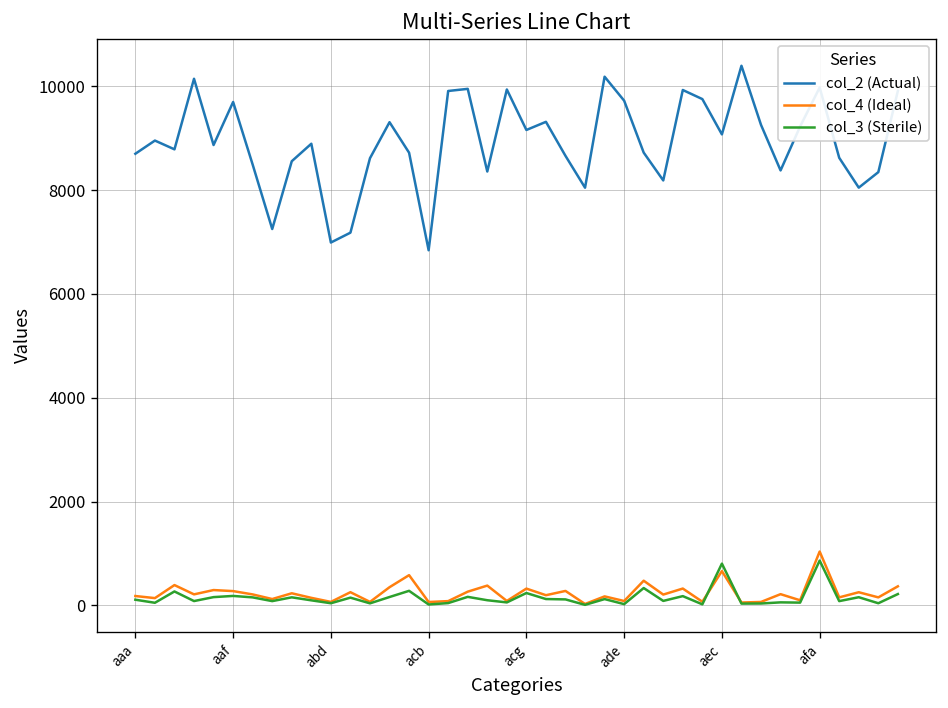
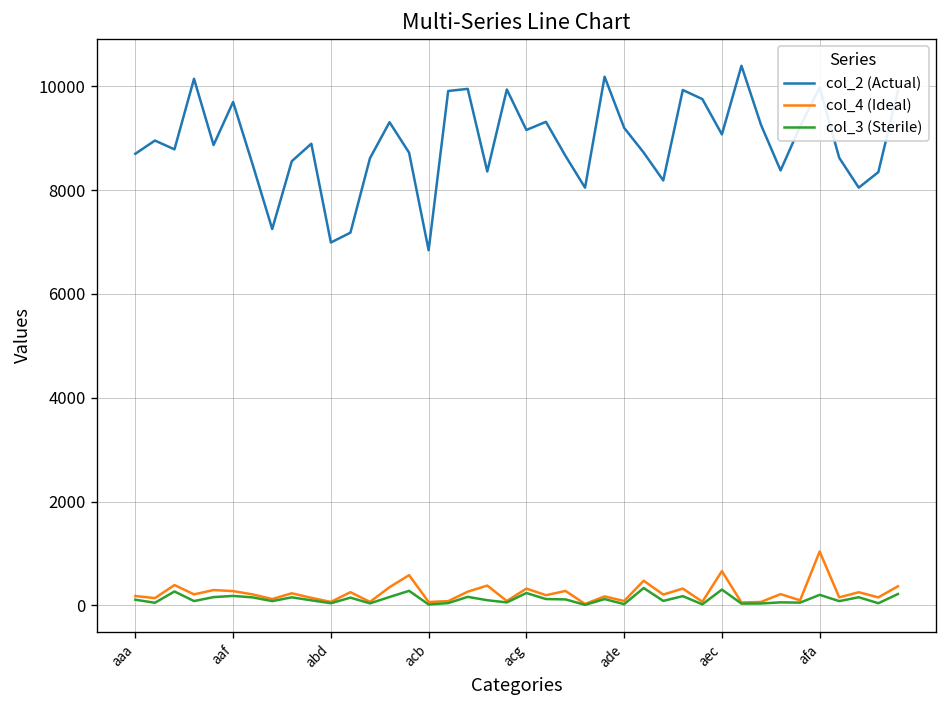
  {
    "col_2 (Actual)": {
      "aaa": 8700,
      "aaf": 9700,
      "abd": 7000,
      "acb": 6800,
      "acg": 9200,
-     "ade": 9700,
+     "ade": 9200,
      "aec": 9100
    },
    "col_4 (Ideal)": {
      "aaa": 200,
      "aaf": 300,
      "acg": 300,
      "ade": 100,
      "aec": 700,
      "afa": 1000
    },
    "col_3 (Sterile)": {
      "aaa": 100,
      "aaf": 200,
      "acg": 200,
      "ade": 0,
-     "aec": 800,
-     "afa": 900
+     "aec": 300,
+     "afa": 200
    }
  }
